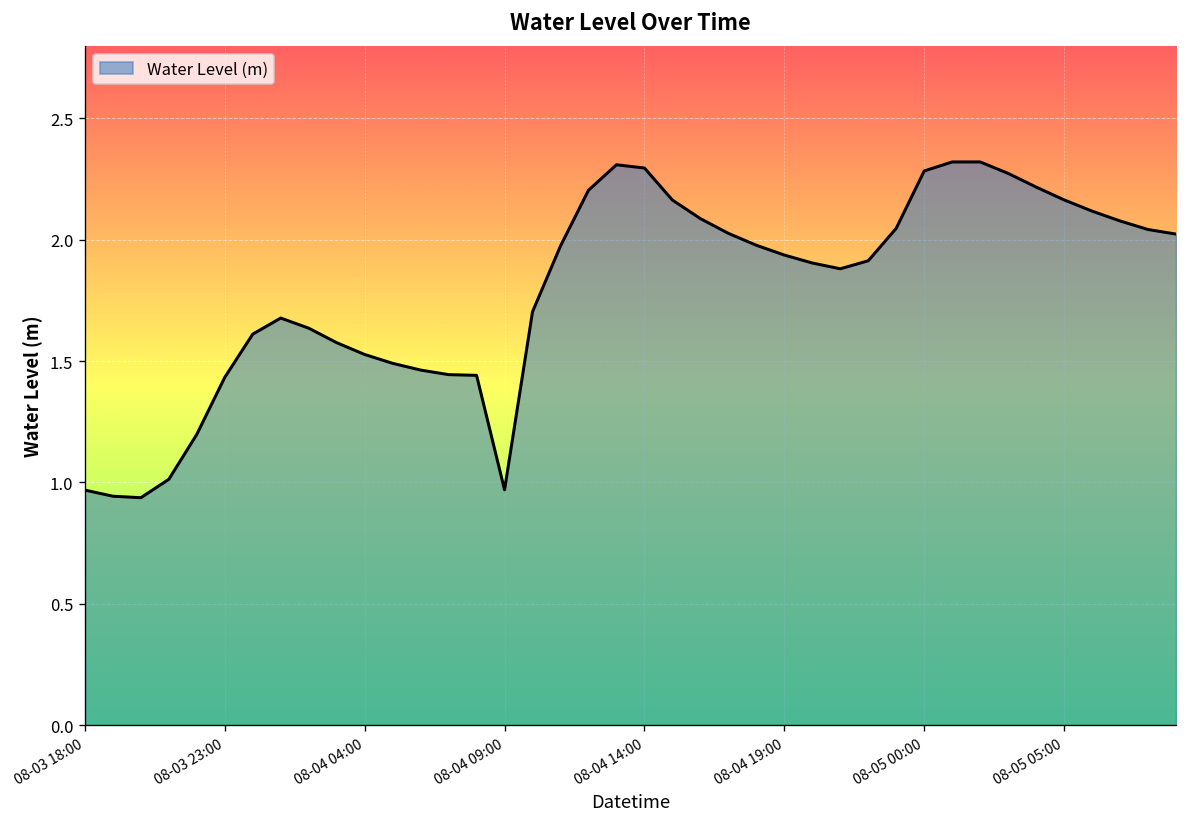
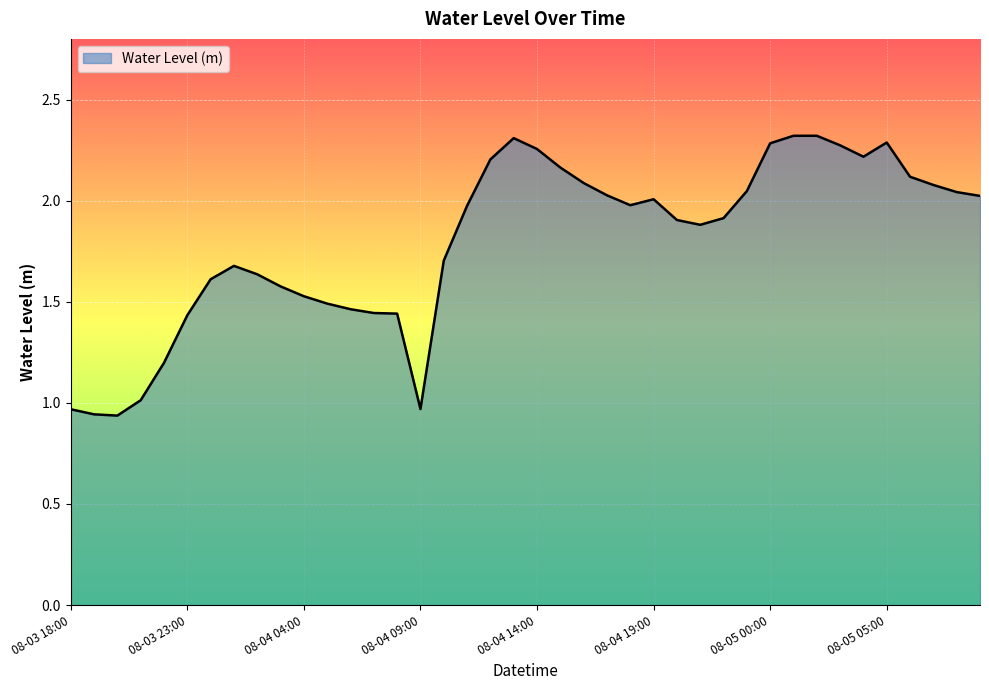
  {
    "08-03 18:00": 0.97,
    "08-03 23:00": 1.43,
    "08-04 04:00": 1.53,
    "08-04 09:00": 0.97,
-   "08-04 14:00": 2.30,
-   "08-04 19:00": 1.94,
+   "08-04 14:00": 2.26,
+   "08-04 19:00": 2.01,
    "08-05 00:00": 2.28,
-   "08-05 05:00": 2.16
+   "08-05 05:00": 2.29
  }
